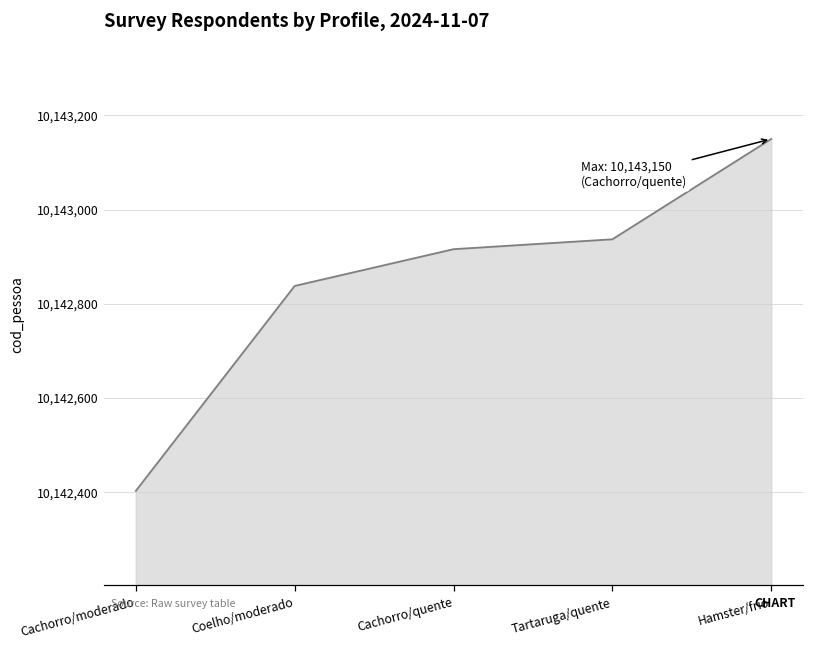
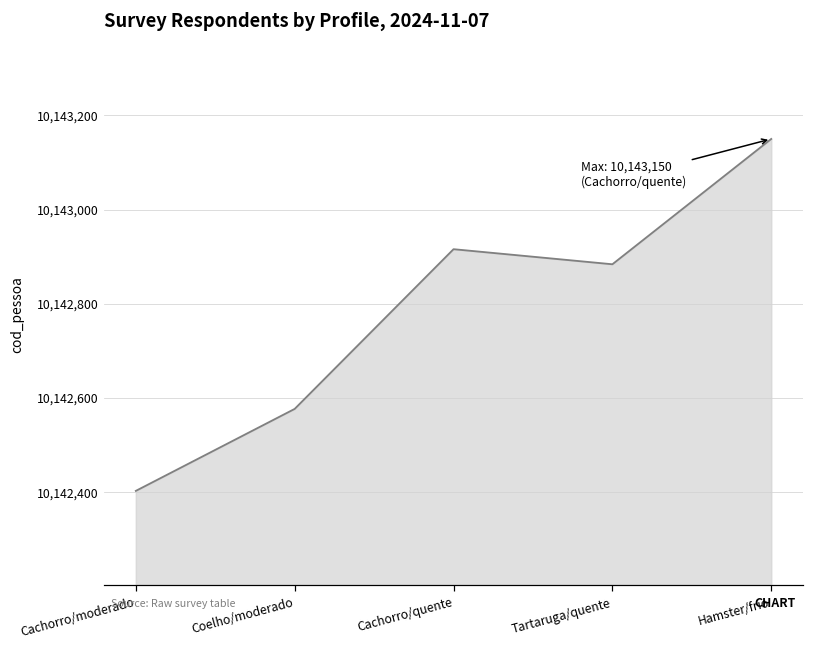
  {
    "Cachorro/moderado": "10,142,400",
-   "Coelho/moderado": "10,142,840",
+   "Coelho/moderado": "10,142,580",
    "Cachorro/quente": "10,142,920",
-   "Tartaruga/quente": "10,142,940"
+   "Tartaruga/quente": "10,142,880"
  }
